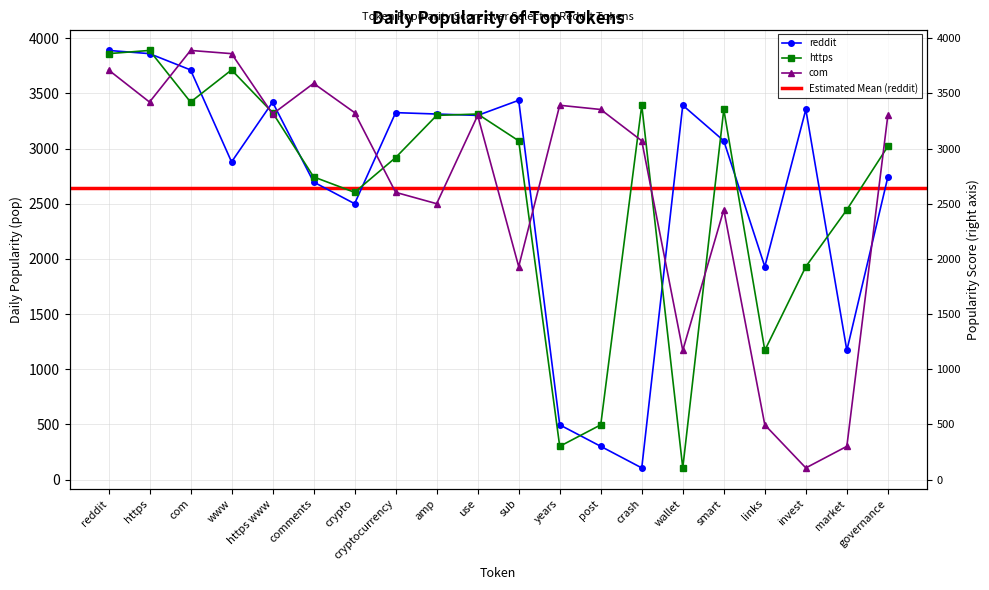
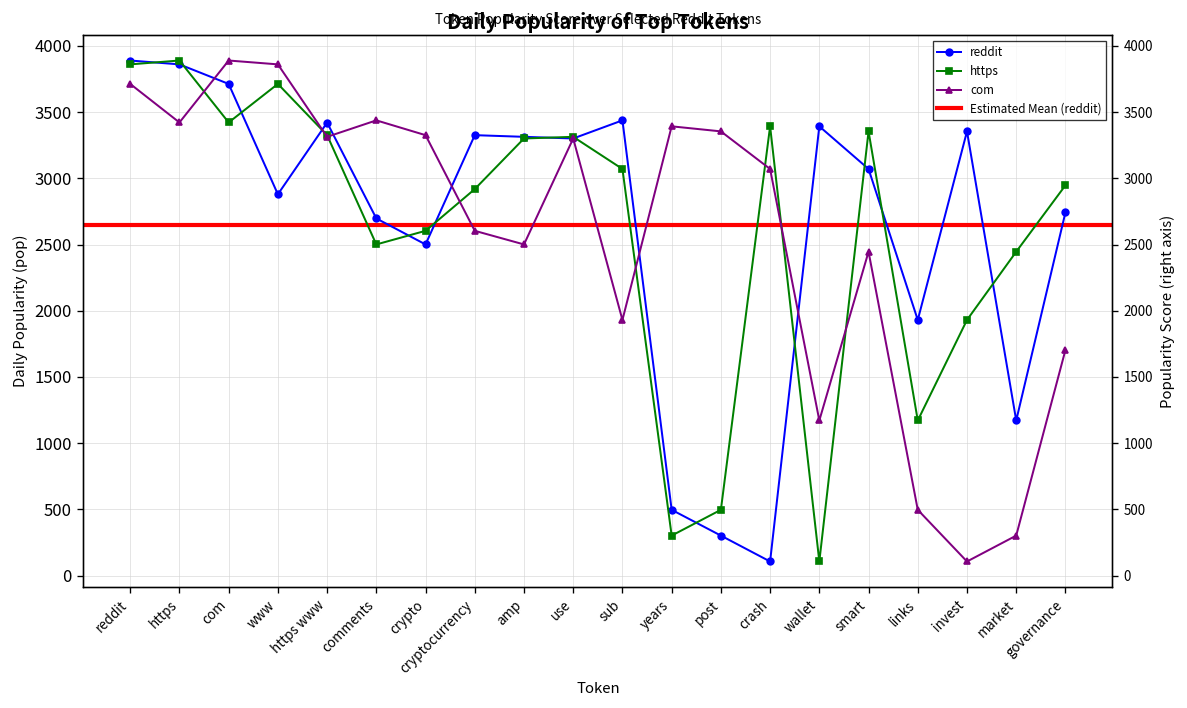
  {
    "reddit": {
      "reddit": 3890,
      "https": 3860,
      "com": 3710,
      "www": 2880,
      "https www": 3420,
      "comments": 2700,
      "crypto": 2500,
      "cryptocurrency": 3330,
      "sub": 3440,
      "years": 500,
      "post": 300,
      "crash": 110,
      "wallet": 3390,
      "smart": 3070,
      "links": 1930,
      "invest": 3350,
      "market": 1170,
      "governance": 2740
    },
    "https": {
      "reddit": 3860,
      "https": 3890,
      "com": 3420,
      "www": 3710,
-     "comments": 2740,
+     "comments": 2500,
      "crypto": 2600,
      "cryptocurrency": 2920,
      "sub": 3070,
      "years": 300,
      "post": 500,
      "crash": 3390,
      "wallet": 110,
      "smart": 3350,
      "links": 1170,
      "invest": 1930,
      "market": 2450,
-     "governance": 3020
+     "governance": 2950
    },
    "com": {
      "reddit": 3710,
      "https": 3420,
      "com": 3890,
      "www": 3860,
-     "comments": 3590,
+     "comments": 3440,
      "crypto": 3330,
      "cryptocurrency": 2600,
      "amp": 2500,
      "sub": 1930,
      "years": 3390,
      "post": 3350,
      "crash": 3070,
      "wallet": 1170,
      "smart": 2450,
      "links": 500,
      "invest": 110,
      "market": 300,
-     "governance": 3300
+     "governance": 1700
    }
  }
